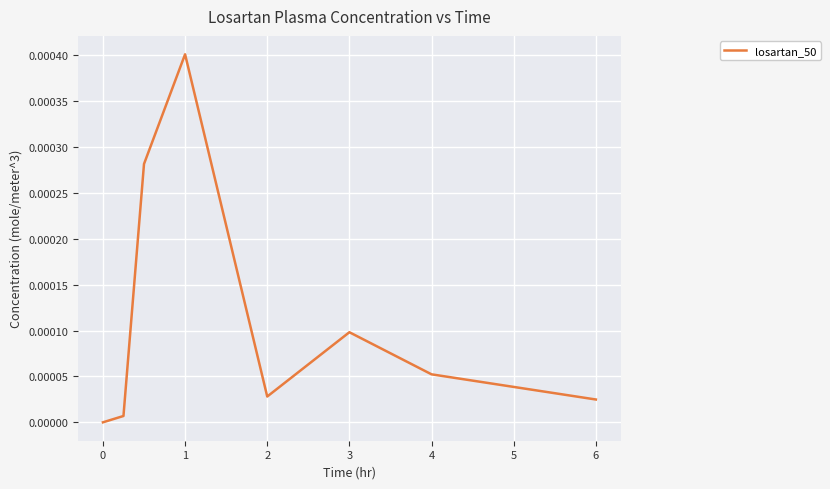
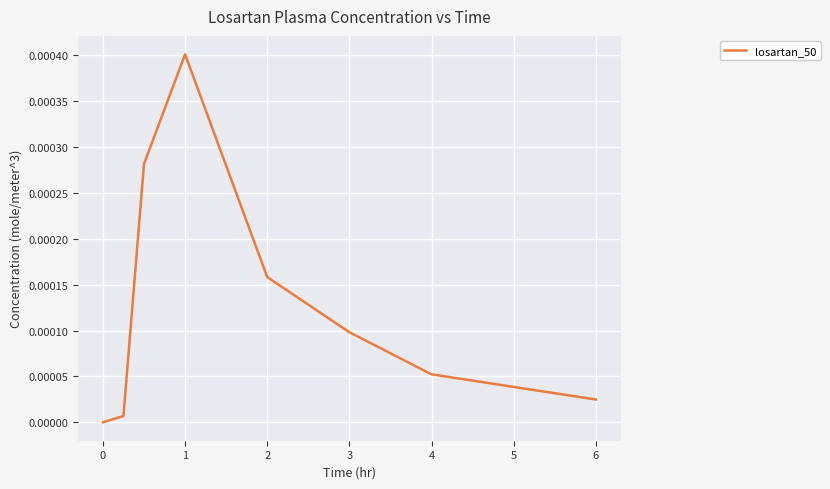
  {
    "0": 0.00000,
    "1": 0.00040,
-   "2": 0.00003,
+   "2": 0.00016,
    "3": 0.00010,
    "4": 0.00005,
    "6": 0.00002
  }
